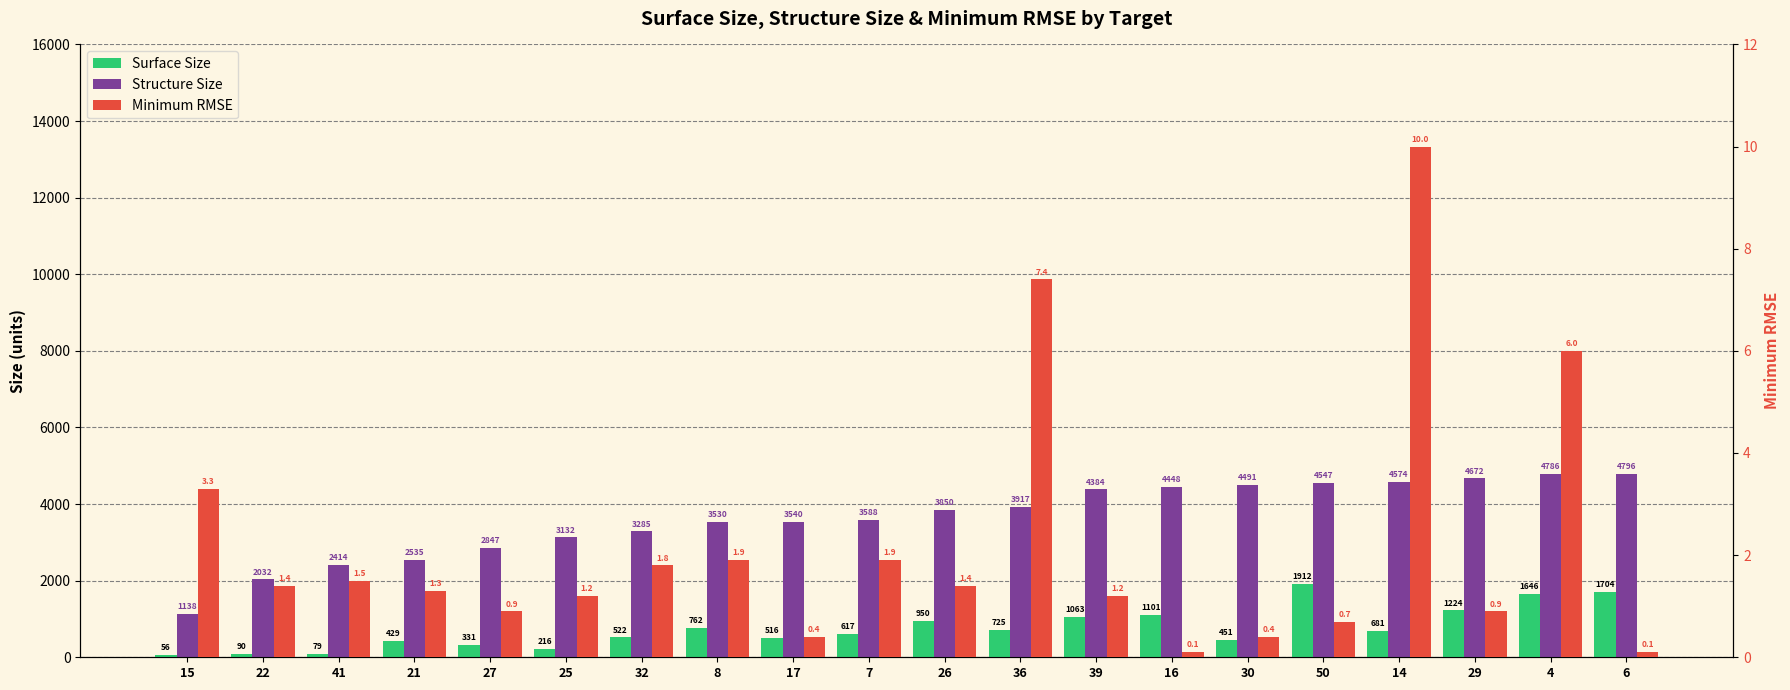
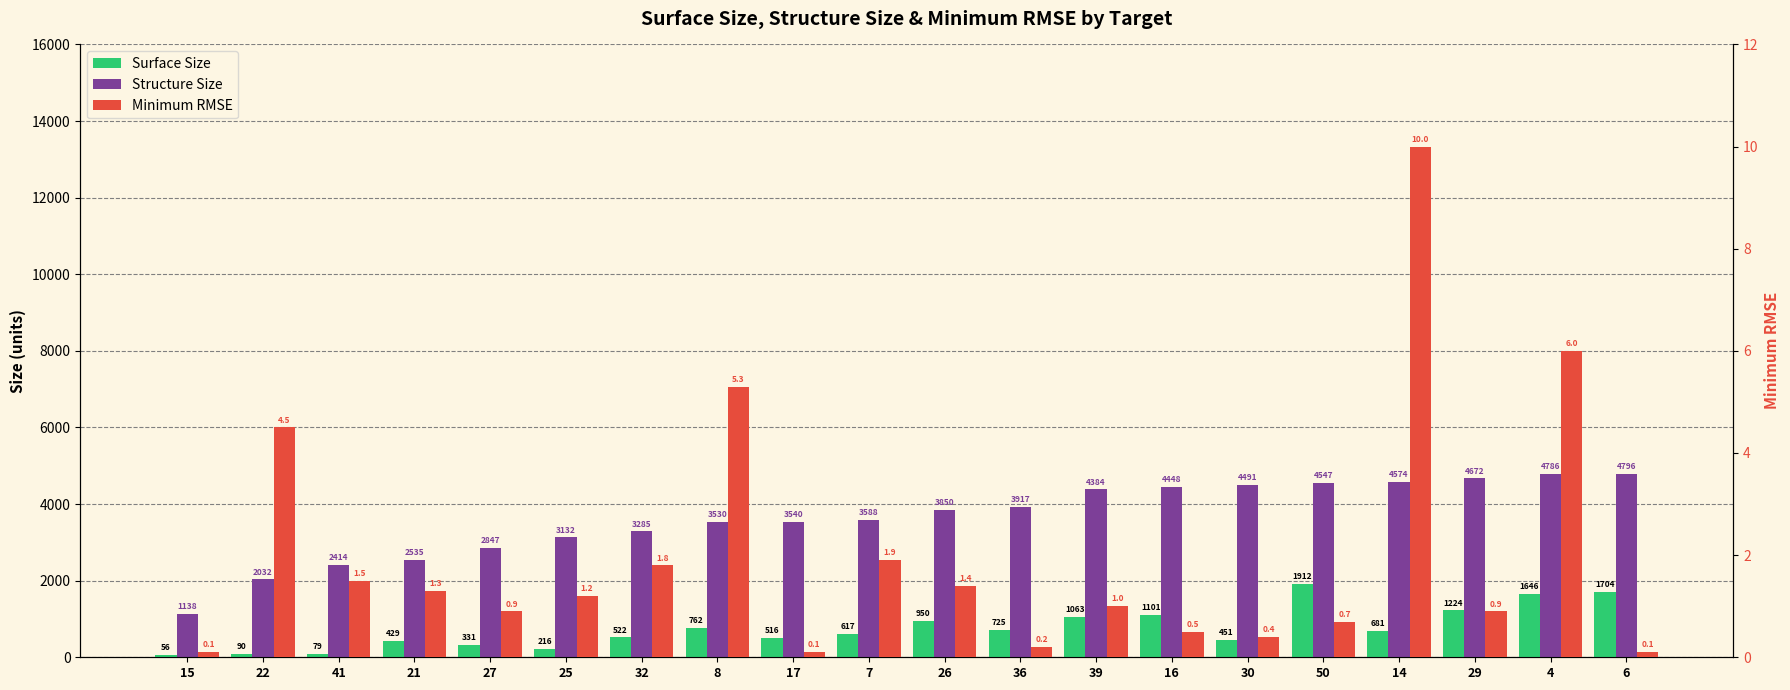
  {
    "Surface Size": {
      "15": 56,
      "22": 90,
      "41": 79,
      "21": 429,
      "27": 331,
      "25": 216,
      "32": 522,
      "8": 762,
      "17": 516,
      "7": 617,
      "26": 950,
      "36": 725,
      "39": 1063,
      "16": 1101,
      "30": 451,
      "50": 1912,
      "14": 681,
      "29": 1224,
      "4": 1646,
      "6": 1704
    },
    "Structure Size": {
      "15": 1138,
      "22": 2032,
      "41": 2414,
      "21": 2535,
      "27": 2847,
      "25": 3132,
      "32": 3285,
      "8": 3530,
      "17": 3540,
      "7": 3588,
      "26": 3850,
      "36": 3917,
      "39": 4384,
      "16": 4448,
      "30": 4491,
      "50": 4547,
      "14": 4574,
      "29": 4672,
      "4": 4786,
      "6": 4796
    },
    "Minimum RMSE": {
-     "15": 3.3,
-     "22": 1.4,
+     "15": 0.1,
+     "22": 4.5,
      "41": 1.5,
      "21": 1.3,
      "27": 0.9,
      "25": 1.2,
      "32": 1.8,
-     "8": 1.9,
-     "17": 0.4,
+     "8": 5.3,
+     "17": 0.1,
      "7": 1.9,
      "26": 1.4,
-     "36": 7.4,
-     "39": 1.2,
-     "16": 0.1,
+     "36": 0.2,
+     "39": 1.0,
+     "16": 0.5,
      "30": 0.4,
      "50": 0.7,
      "14": 10.0,
      "29": 0.9,
      "4": 6.0,
      "6": 0.1
    }
  }
